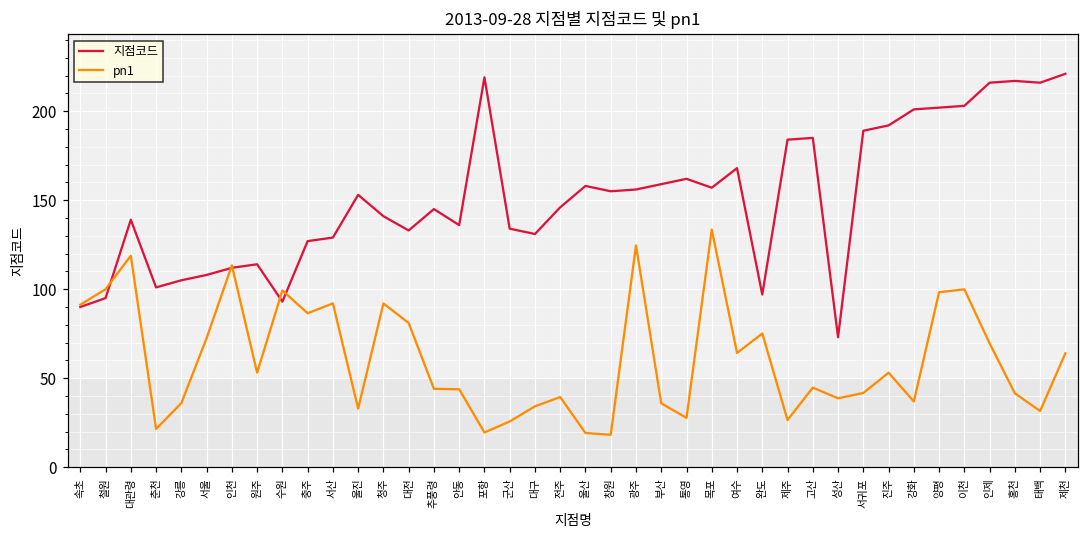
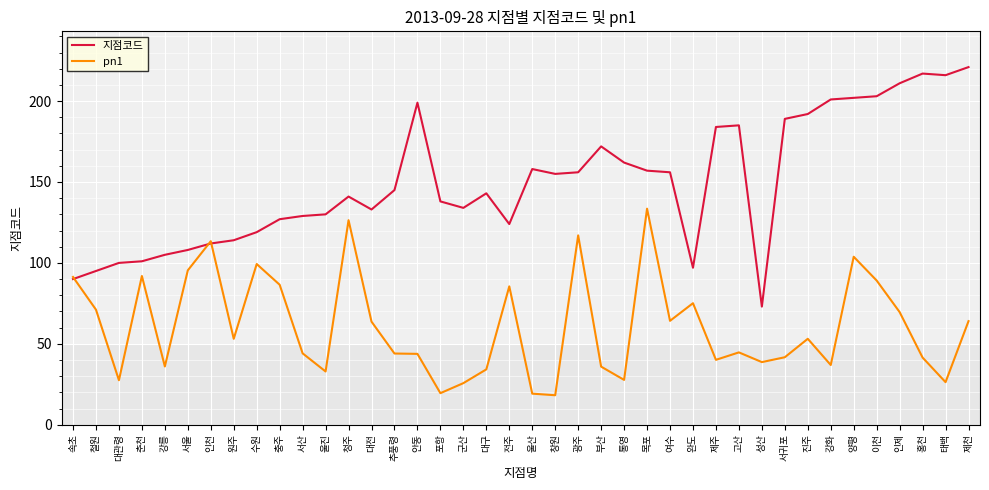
  {
    "지점코드": {
      "철원": 95,
-     "대관령": 139,
+     "대관령": 100,
      "춘천": 101,
      "강릉": 105,
      "서울": 108,
      "원주": 114,
-     "수원": 93,
+     "수원": 119,
      "충주": 127,
      "서산": 129,
-     "울진": 153,
+     "울진": 130,
      "청주": 141,
      "대전": 133,
      "추풍령": 145,
-     "안동": 136,
-     "포항": 219,
+     "안동": 199,
+     "포항": 138,
      "군산": 134,
-     "대구": 131,
-     "전주": 146,
+     "대구": 143,
+     "전주": 124,
      "울산": 158,
      "창원": 155,
      "광주": 156,
-     "부산": 159,
+     "부산": 172,
      "통영": 162,
      "목포": 157,
-     "여수": 168,
+     "여수": 156,
      "완도": 97,
      "제주": 184,
      "고산": 185,
      "성산": 73,
      "서귀포": 189,
      "진주": 192,
      "강화": 201,
      "양평": 202,
      "이천": 203,
-     "인제": 216,
+     "인제": 211,
      "홍천": 217,
      "태백": 216,
      "제천": 221
    },
    "pn1": {
-     "철원": 100,
-     "대관령": 119,
-     "춘천": 22,
+     "철원": 71,
+     "대관령": 28,
+     "춘천": 92,
      "강릉": 36,
-     "서울": 73,
+     "서울": 95,
      "원주": 53,
      "수원": 99,
      "충주": 87,
-     "서산": 92,
+     "서산": 44,
      "울진": 33,
-     "청주": 92,
-     "대전": 81,
+     "청주": 126,
+     "대전": 64,
      "추풍령": 44,
      "안동": 44,
      "포항": 20,
      "군산": 26,
      "대구": 34,
-     "전주": 39,
+     "전주": 86,
      "울산": 19,
      "창원": 18,
-     "광주": 125,
+     "광주": 117,
      "부산": 36,
      "통영": 28,
      "목포": 134,
      "여수": 64,
      "완도": 75,
-     "제주": 27,
+     "제주": 40,
      "고산": 45,
      "성산": 39,
      "서귀포": 42,
      "진주": 53,
      "강화": 37,
-     "양평": 98,
-     "이천": 100,
+     "양평": 104,
+     "이천": 89,
      "인제": 70,
      "홍천": 42,
-     "태백": 32,
+     "태백": 26,
      "제천": 64
    }
  }
